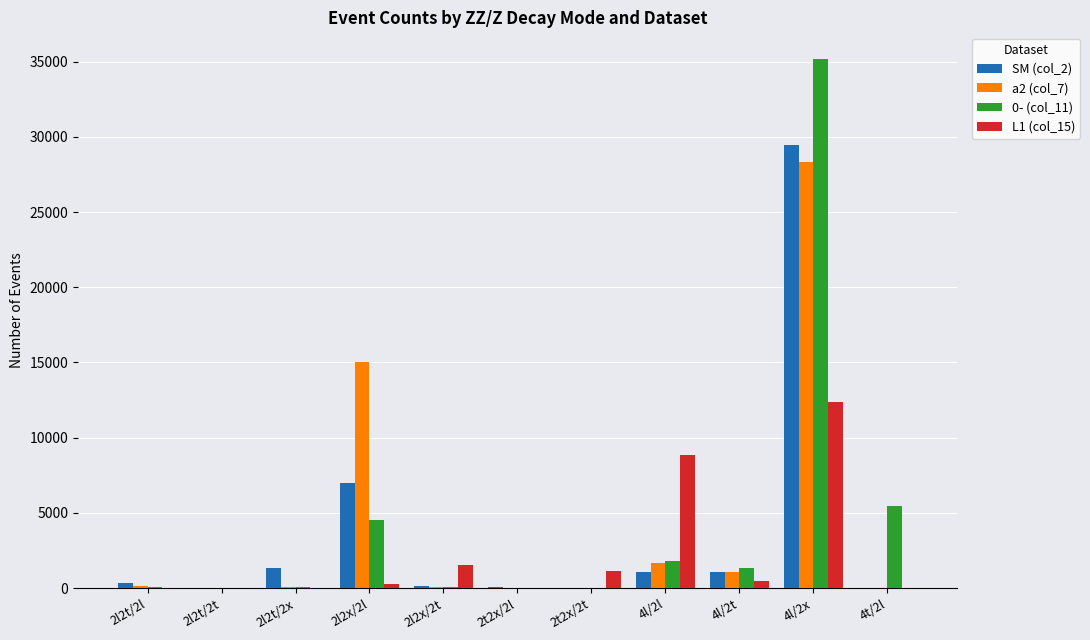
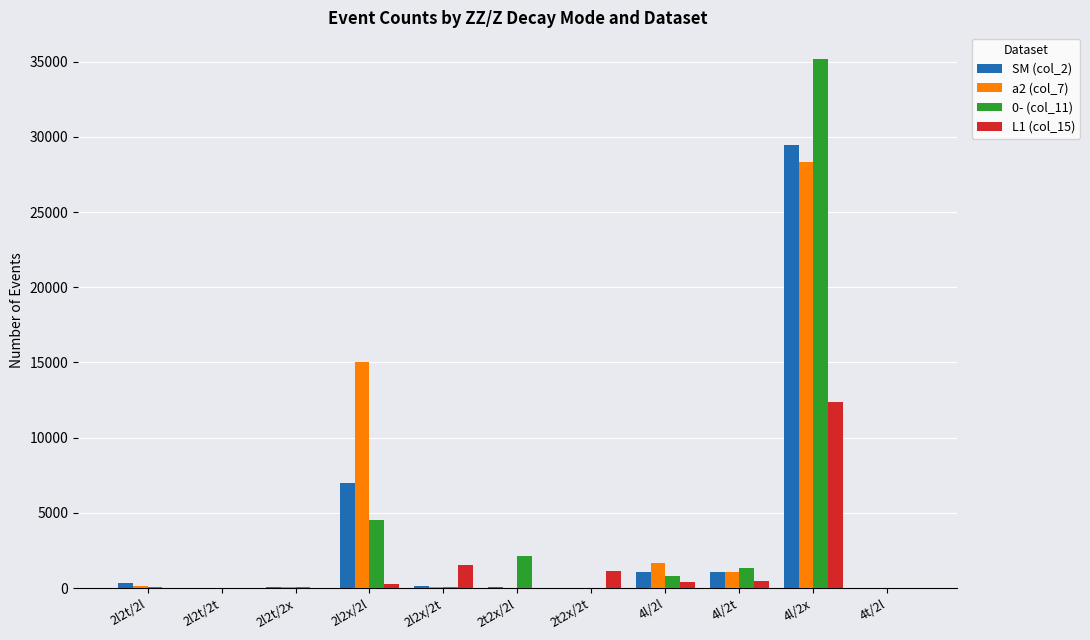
  {
    "SM (col_2)": {
      "2l2t/2l": 300,
-     "2l2t/2x": 1300,
+     "2l2t/2x": 100,
      "2l2x/2l": 7000,
      "4l/2l": 1100,
      "4l/2t": 1100,
      "4l/2x": 29400
    },
    "a2 (col_7)": {
      "2l2x/2l": 15100,
      "4l/2l": 1700,
      "4l/2t": 1100,
      "4l/2x": 28400
    },
    "0- (col_11)": {
      "2l2x/2l": 4500,
-     "2t2x/2l": 0,
+     "2t2x/2l": 2100,
      "2t2x/2t": 0,
-     "4l/2l": 1800,
+     "4l/2l": 800,
      "4l/2t": 1300,
      "4l/2x": 35200,
-     "4t/2l": 5500
+     "4t/2l": 0
    },
    "L1 (col_15)": {
      "2l2x/2l": 300,
      "2l2x/2t": 1500,
      "2t2x/2t": 1100,
-     "4l/2l": 8800,
+     "4l/2l": 400,
      "4l/2t": 500,
      "4l/2x": 12400
    }
  }
